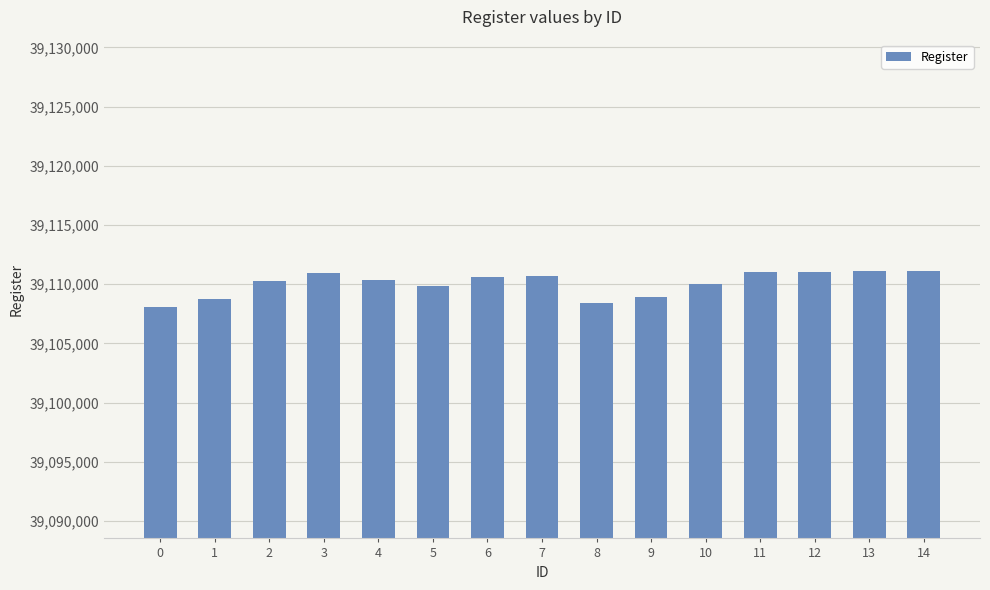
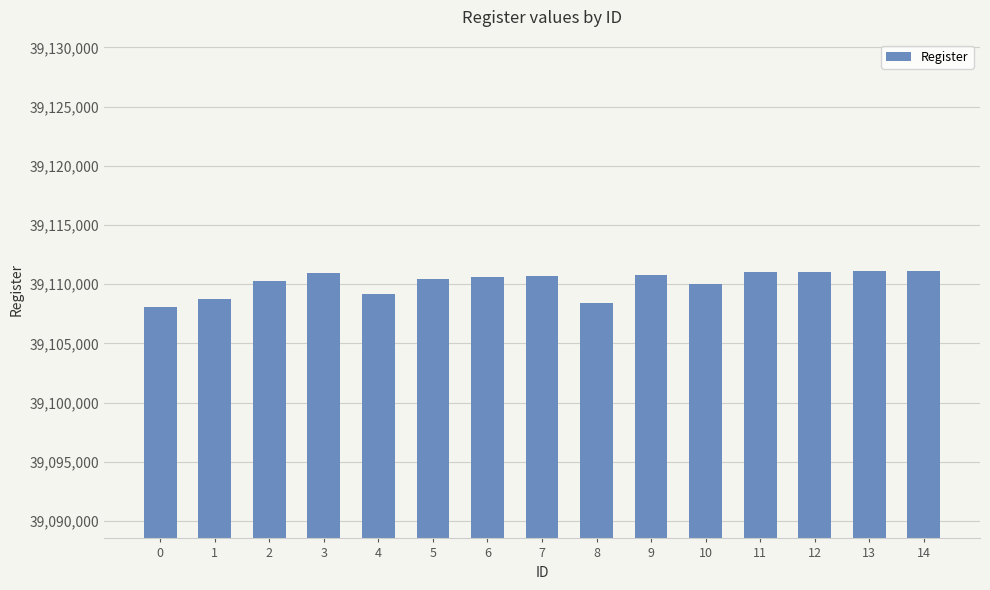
  {
    "0": "39,108,100",
    "1": "39,108,800",
    "2": "39,110,300",
    "3": "39,111,000",
-   "4": "39,110,400",
-   "5": "39,109,800",
+   "4": "39,109,100",
+   "5": "39,110,500",
    "6": "39,110,600",
    "7": "39,110,700",
    "8": "39,108,400",
-   "9": "39,109,000",
+   "9": "39,110,800",
    "10": "39,110,000",
    "11": "39,111,100",
    "12": "39,111,100",
    "13": "39,111,100",
    "14": "39,111,100"
  }
